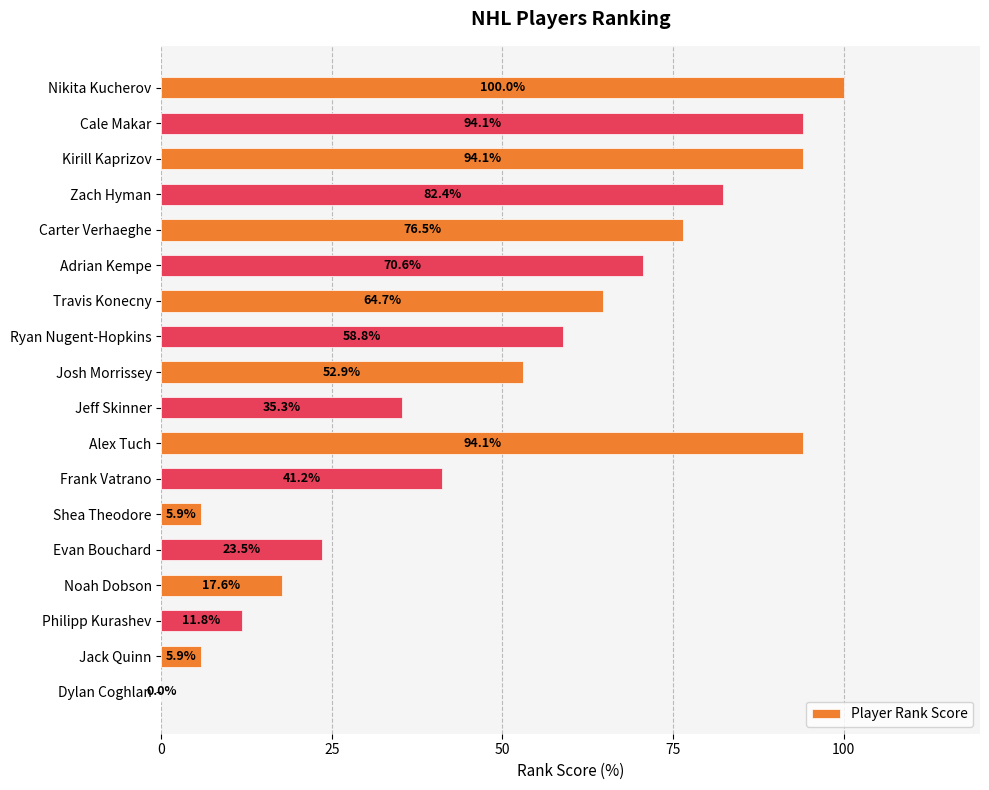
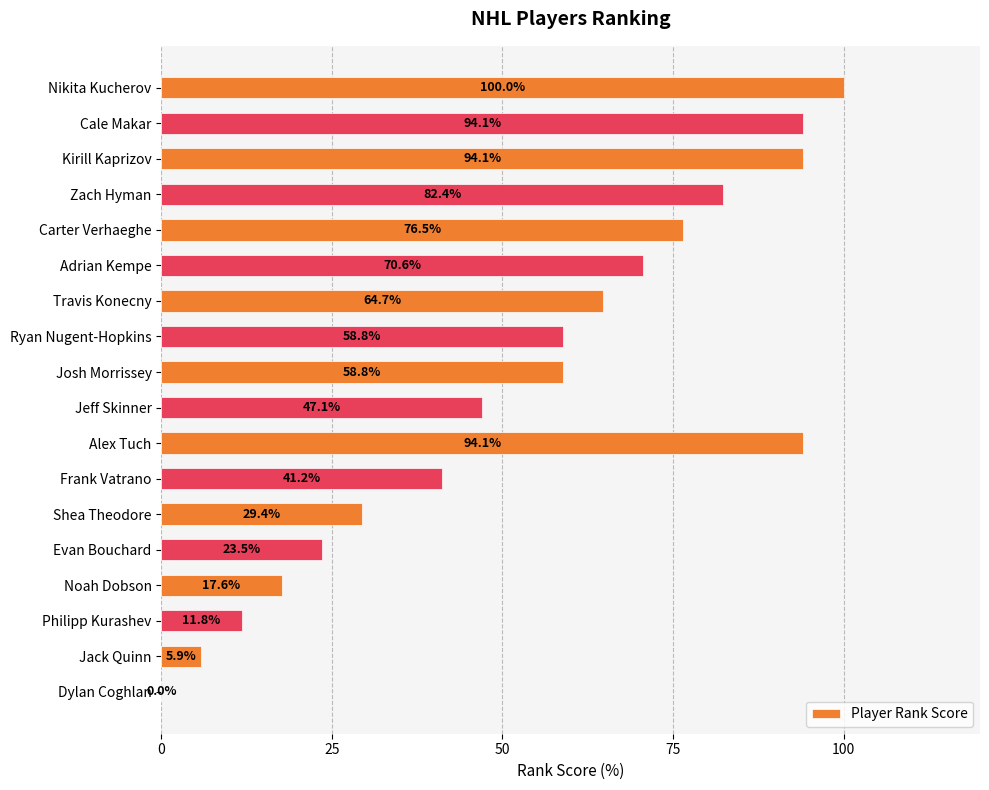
  {
    "Nikita Kucherov": "100.0%",
    "Cale Makar": "94.1%",
    "Kirill Kaprizov": "94.1%",
    "Zach Hyman": "82.4%",
    "Carter Verhaeghe": "76.5%",
    "Adrian Kempe": "70.6%",
    "Travis Konecny": "64.7%",
    "Ryan Nugent-Hopkins": "58.8%",
-   "Josh Morrissey": "52.9%",
-   "Jeff Skinner": "35.3%",
+   "Josh Morrissey": "58.8%",
+   "Jeff Skinner": "47.1%",
    "Alex Tuch": "94.1%",
    "Frank Vatrano": "41.2%",
-   "Shea Theodore": "5.9%",
+   "Shea Theodore": "29.4%",
    "Evan Bouchard": "23.5%",
    "Noah Dobson": "17.6%",
    "Philipp Kurashev": "11.8%",
    "Jack Quinn": "5.9%",
    "Dylan Coghlan": "0.0%"
  }
